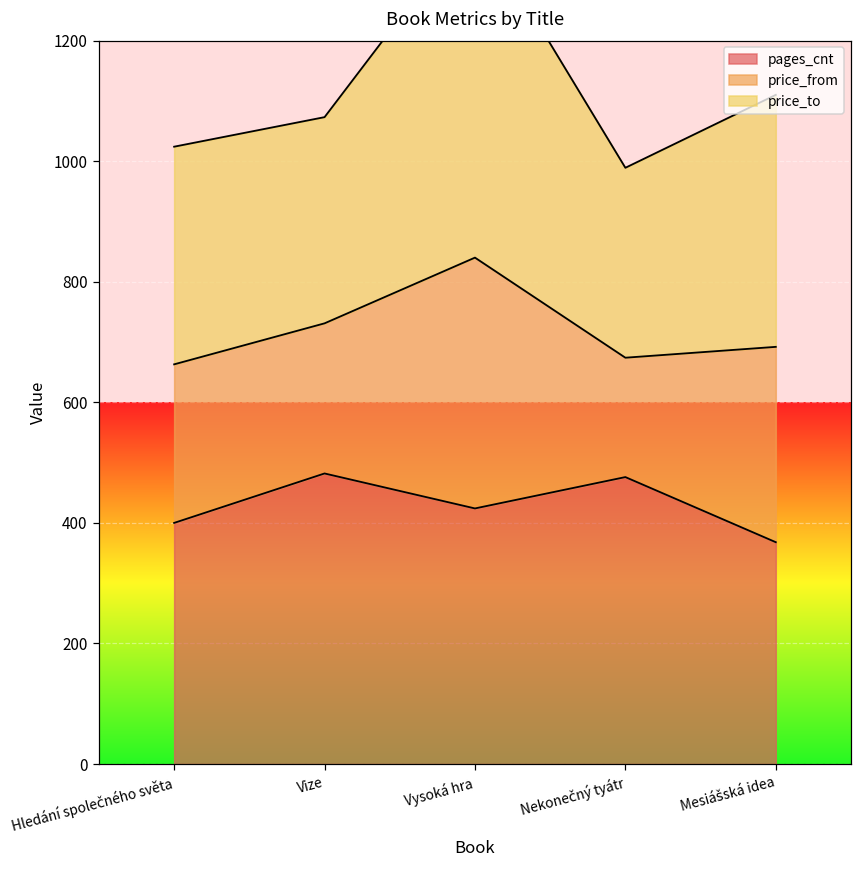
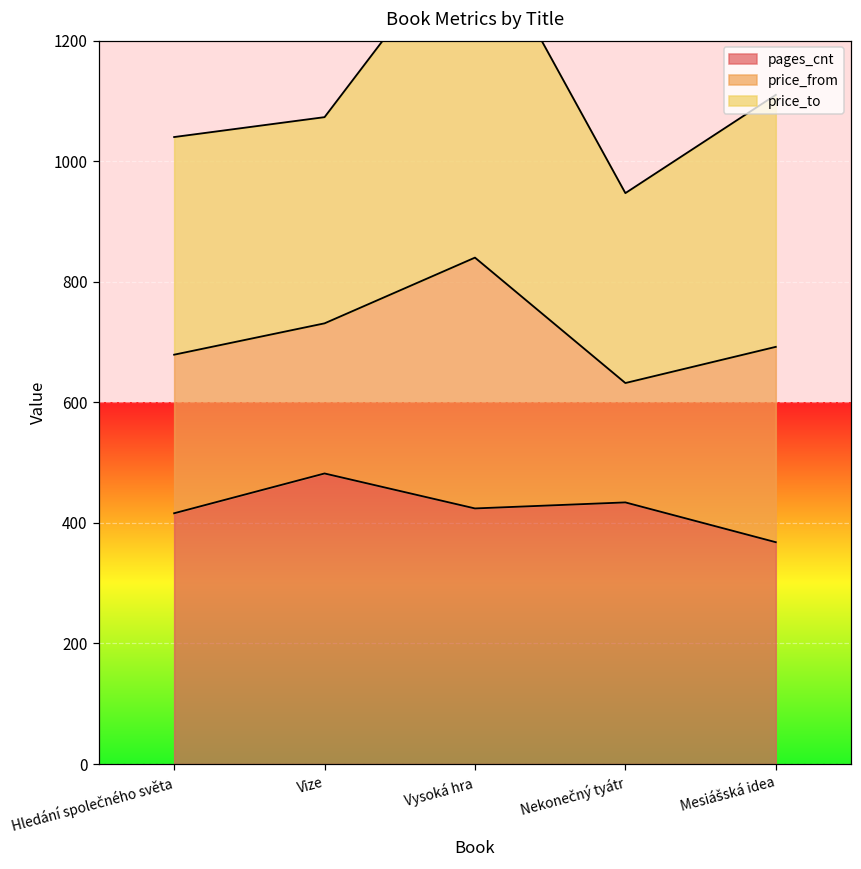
  {
    "pages_cnt": {
-     "Hledání společného světa": 400,
+     "Hledání společného světa": 420,
      "Vize": 480,
      "Vysoká hra": 420,
-     "Nekonečný tyátr": 480,
+     "Nekonečný tyátr": 430,
      "Mesiášská idea": 370
    }
  }
